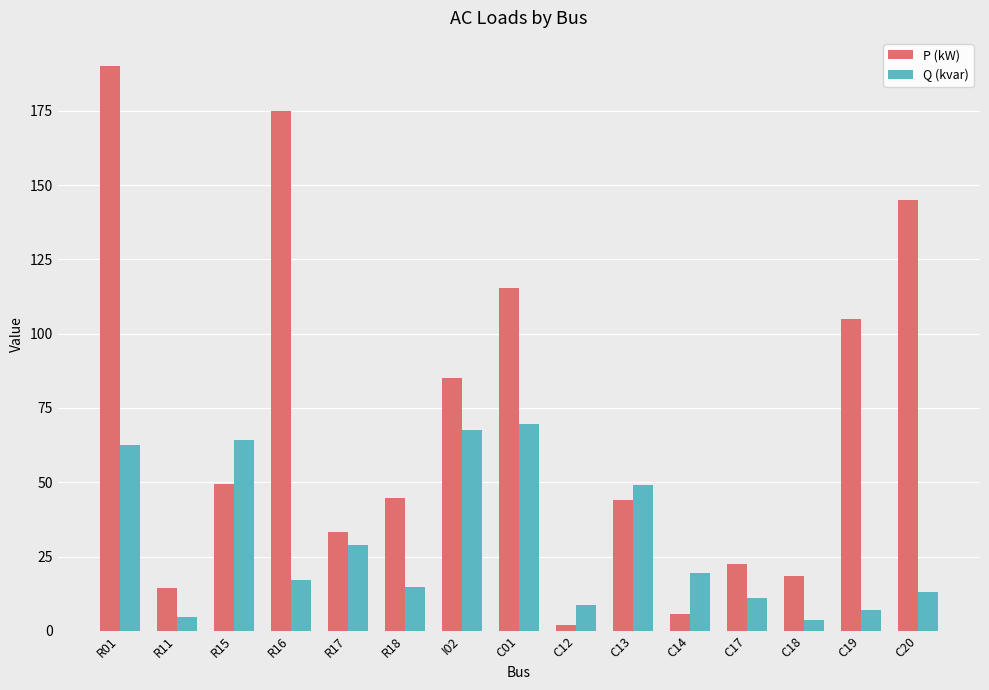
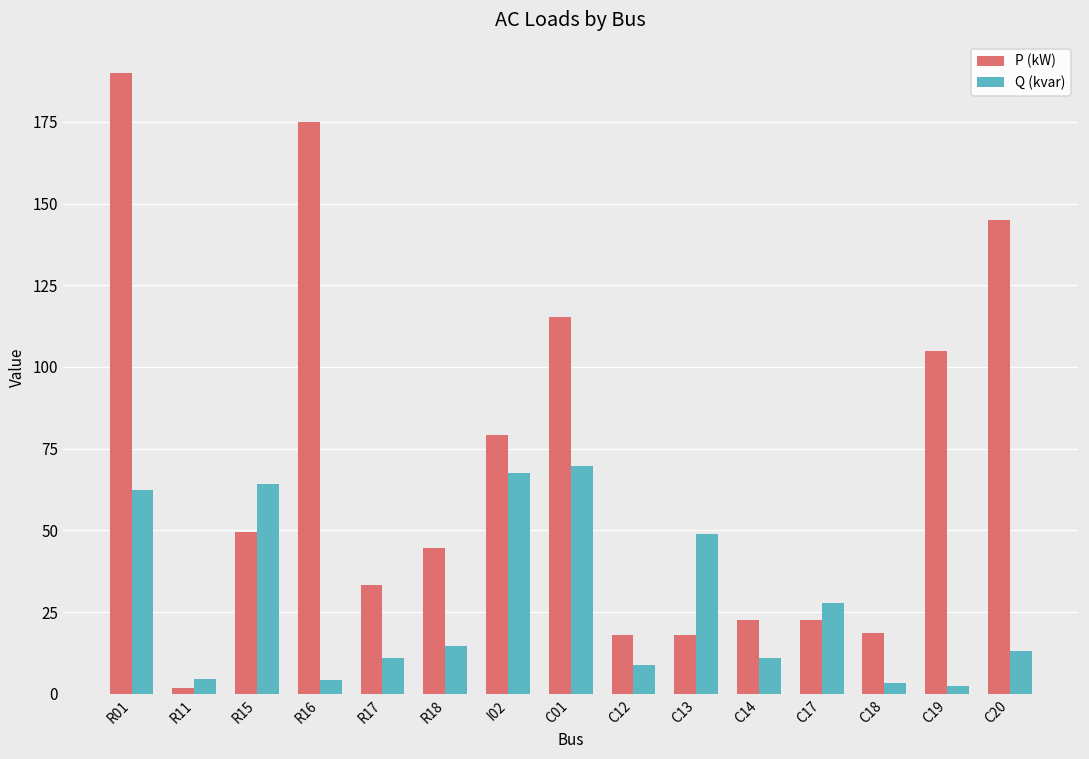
  {
    "P (kW)": {
      "R01": 190,
-     "R11": 14,
+     "R11": 2,
      "R15": 49,
      "R16": 175,
      "R17": 33,
      "R18": 45,
-     "I02": 85,
+     "I02": 79,
      "C01": 115,
-     "C12": 2,
-     "C13": 44,
-     "C14": 6,
+     "C12": 18,
+     "C13": 18,
+     "C14": 23,
      "C17": 23,
      "C18": 19,
      "C19": 105,
      "C20": 145
    },
    "Q (kvar)": {
      "R01": 62,
      "R11": 5,
      "R15": 64,
-     "R16": 17,
-     "R17": 29,
+     "R16": 4,
+     "R17": 11,
      "R18": 15,
      "I02": 67,
      "C01": 70,
      "C12": 9,
      "C13": 49,
-     "C14": 20,
-     "C17": 11,
+     "C14": 11,
+     "C17": 28,
      "C18": 3,
-     "C19": 7,
+     "C19": 3,
      "C20": 13
    }
  }
